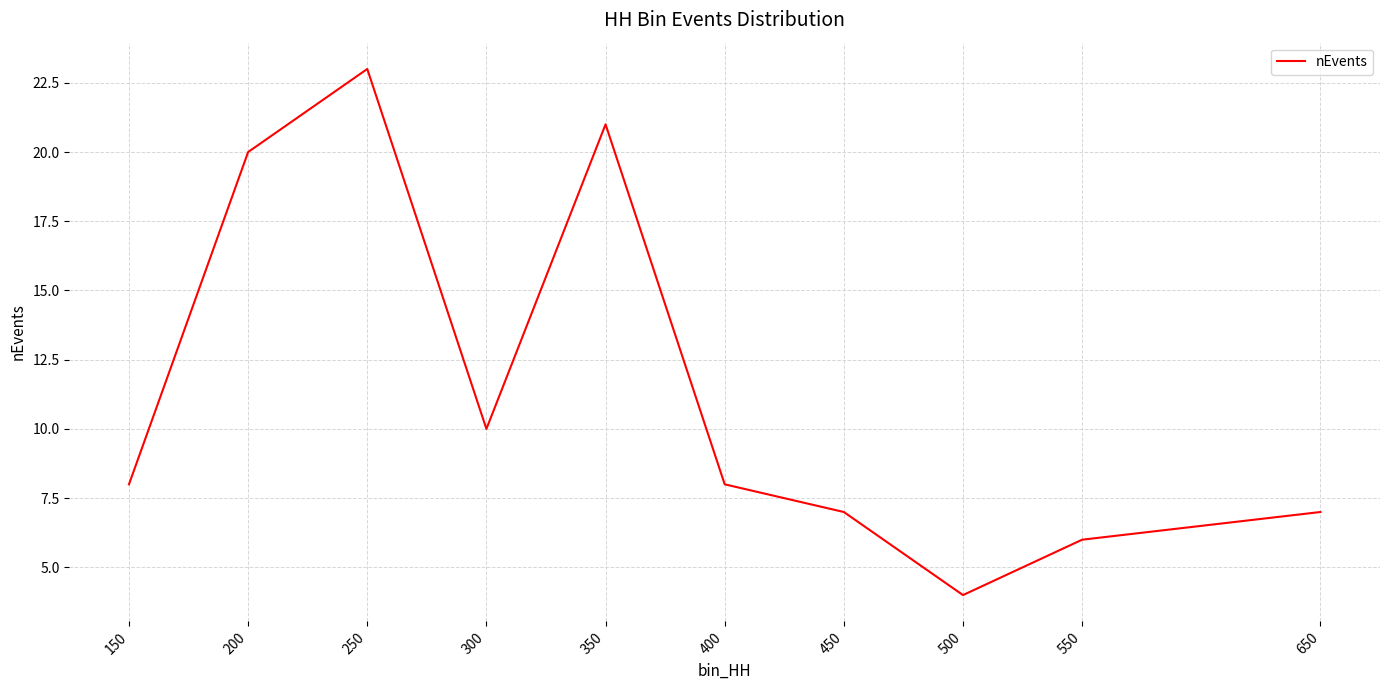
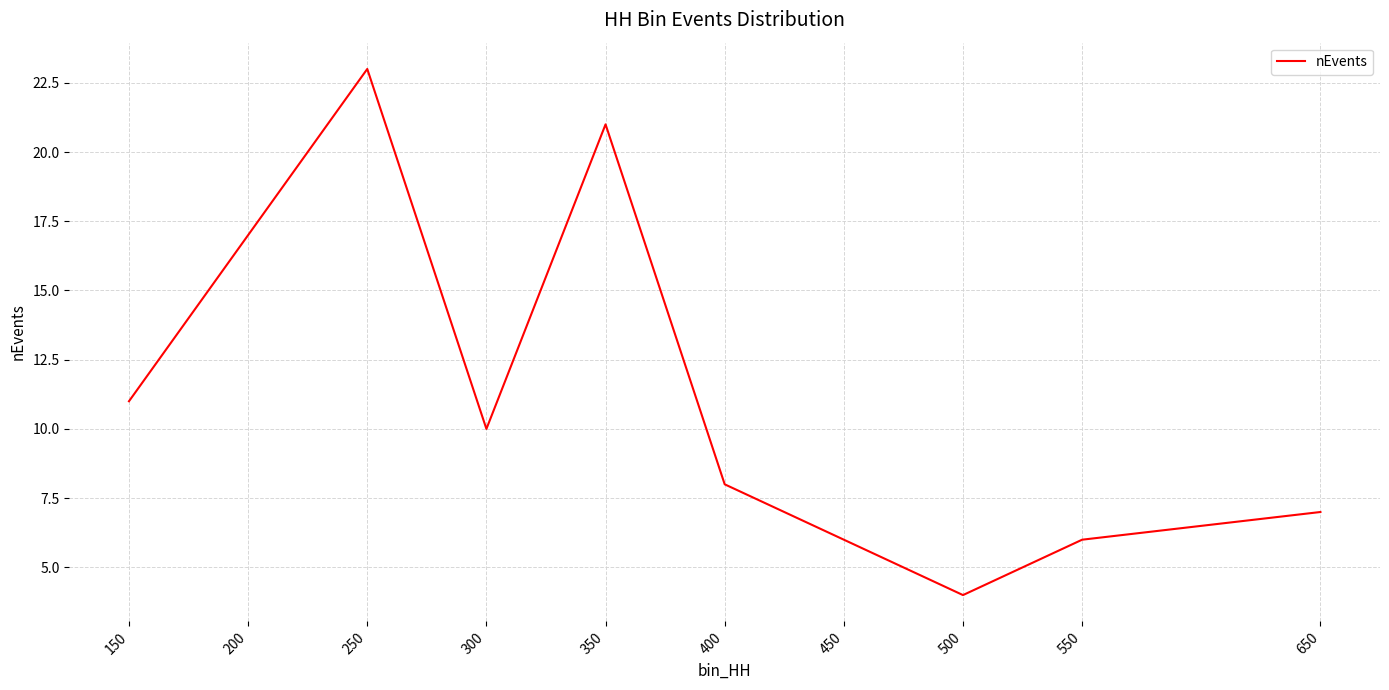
  {
-   "150": 8,
-   "200": 20,
+   "150": 11,
+   "200": 17,
    "250": 23,
    "300": 10,
    "350": 21,
    "400": 8,
-   "450": 7,
+   "450": 6,
    "500": 4,
    "550": 6,
    "650": 7
  }
